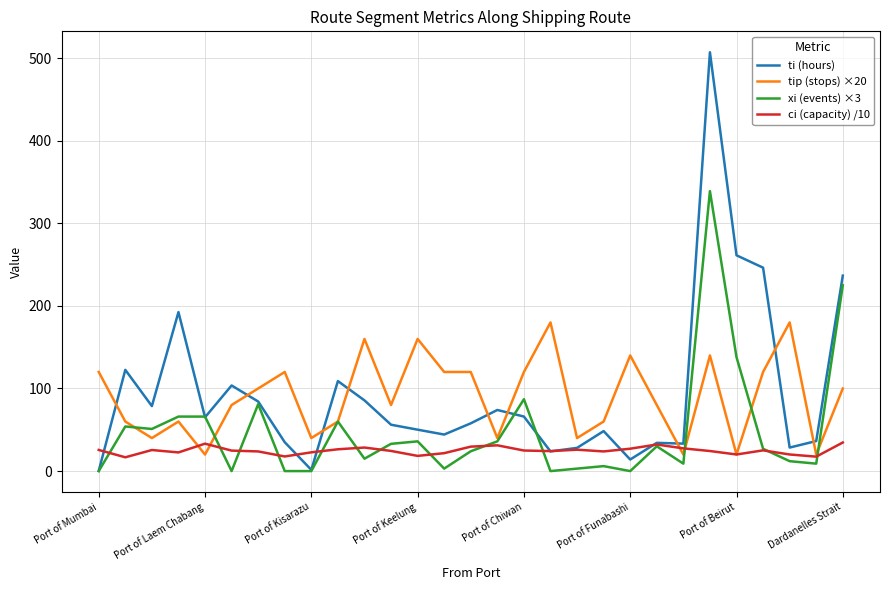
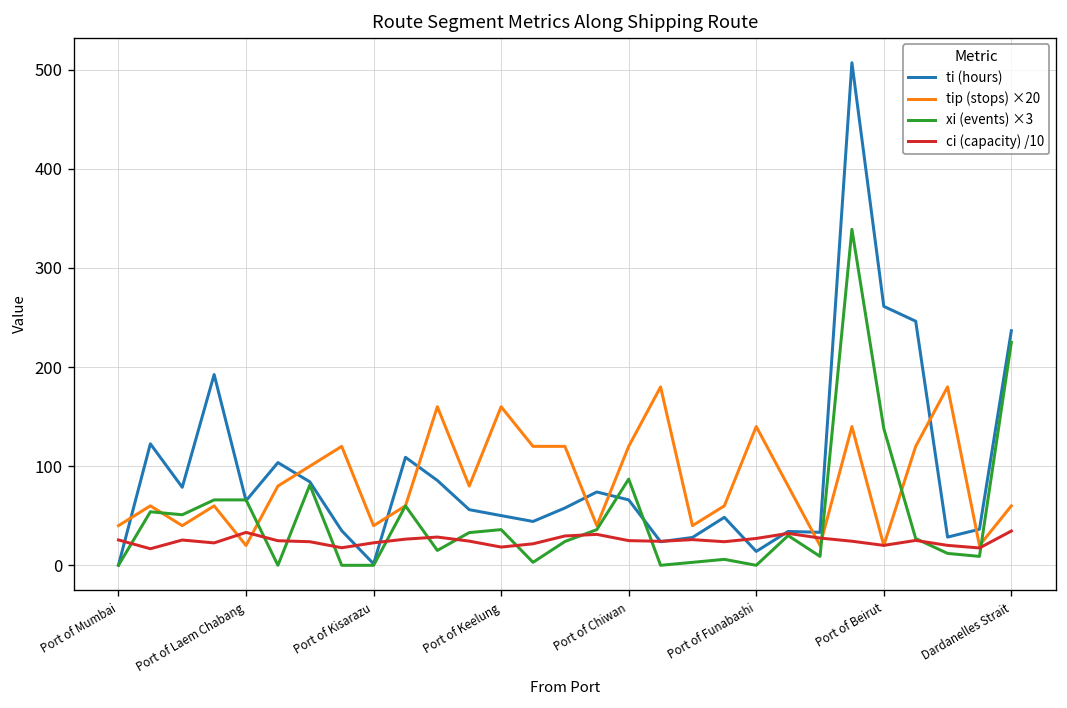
  {
    "ti (hours)": {
      "Port of Keelung": 50,
      "Port of Chiwan": 70,
      "Port of Funabashi": 10,
      "Port of Beirut": 260,
      "Dardanelles Strait": 240
    },
    "tip (stops) ×20": {
-     "Port of Mumbai": 120,
+     "Port of Mumbai": 40,
      "Port of Laem Chabang": 20,
      "Port of Kisarazu": 40,
      "Port of Keelung": 160,
      "Port of Chiwan": 120,
      "Port of Funabashi": 140,
-     "Dardanelles Strait": 100
+     "Dardanelles Strait": 60
    },
    "xi (events) ×3": {
      "Port of Keelung": 40,
      "Port of Chiwan": 90,
      "Port of Funabashi": 0,
      "Port of Beirut": 140,
      "Dardanelles Strait": 230
    },
    "ci (capacity) /10": {
      "Port of Mumbai": 30,
      "Port of Laem Chabang": 30,
      "Port of Kisarazu": 20,
      "Port of Keelung": 20,
      "Port of Chiwan": 20,
      "Port of Funabashi": 30,
      "Dardanelles Strait": 30
    }
  }
